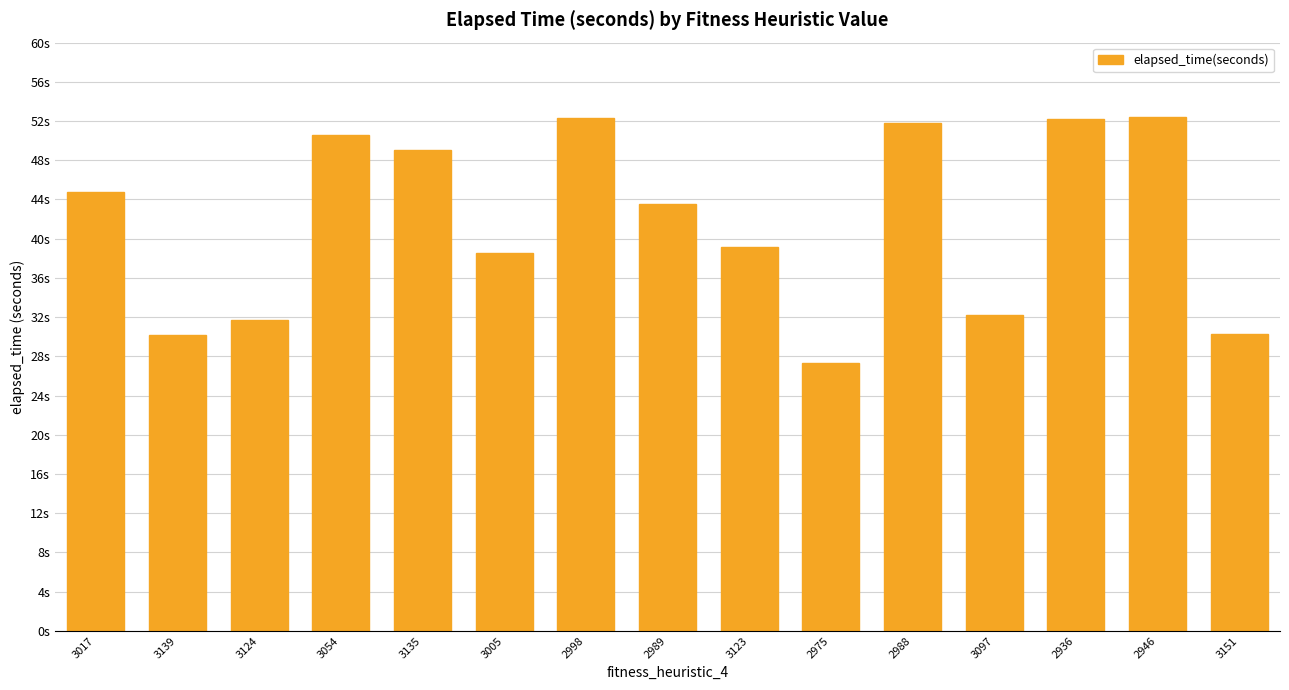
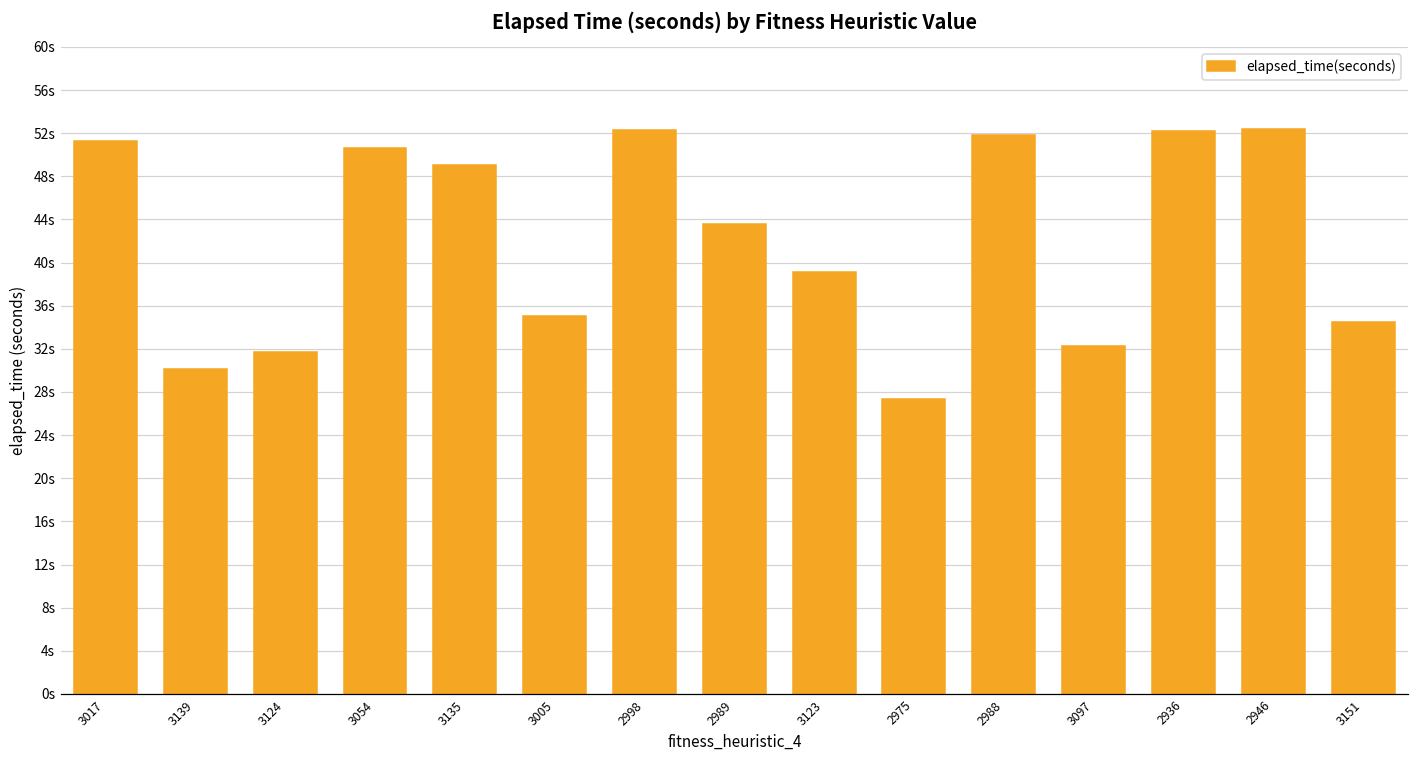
  {
-   "3017": "45s",
+   "3017": "51s",
    "3139": "30s",
    "3124": "32s",
    "3054": "51s",
    "3135": "49s",
-   "3005": "39s",
+   "3005": "35s",
    "2998": "52s",
    "2989": "44s",
    "3123": "39s",
    "2975": "27s",
    "2988": "52s",
    "3097": "32s",
    "2936": "52s",
    "2946": "52s",
-   "3151": "30s"
+   "3151": "35s"
  }
